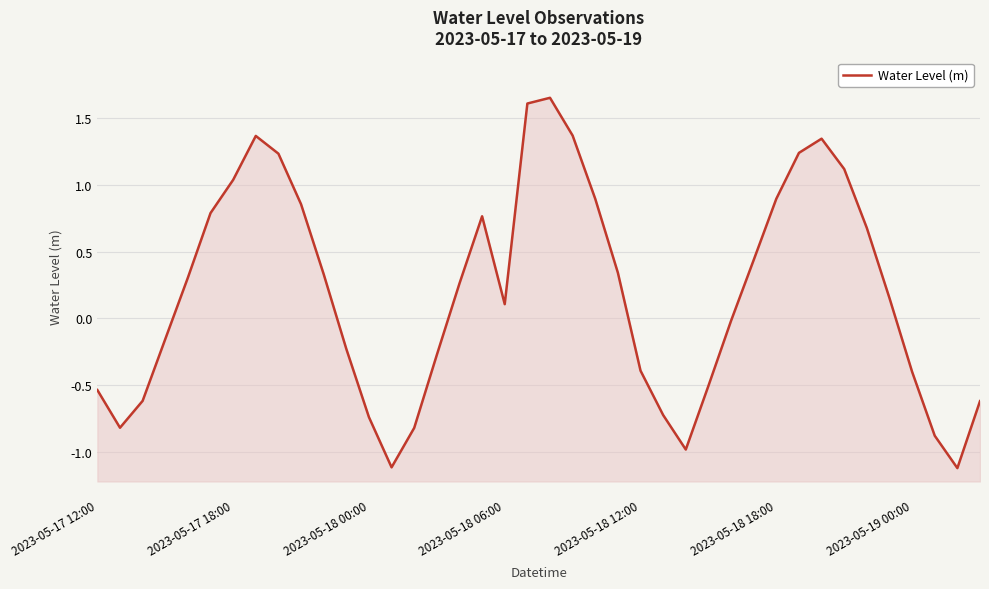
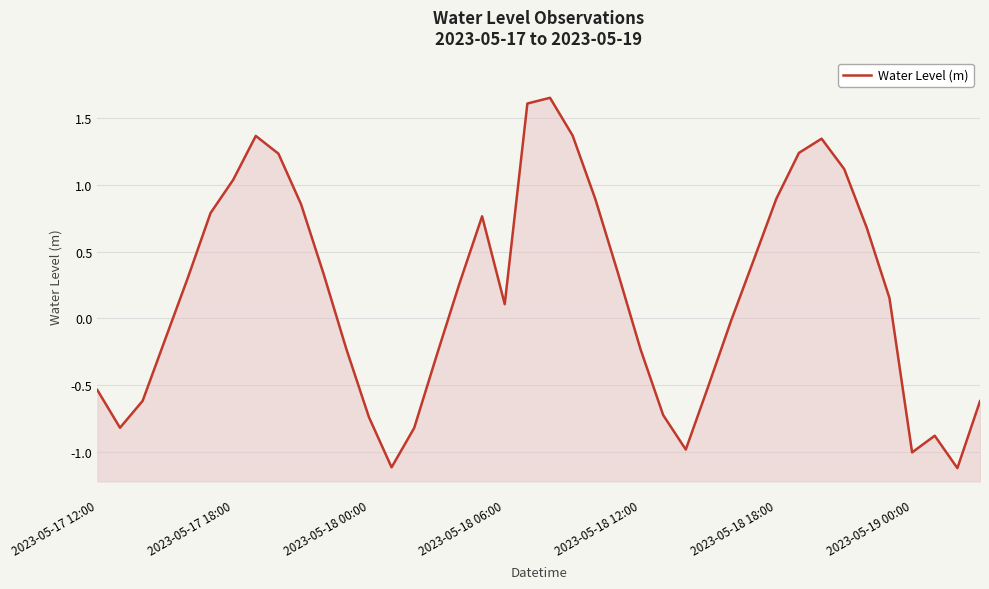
  {
    "2023-05-17 12:00": -0.54,
    "2023-05-17 18:00": 1.04,
    "2023-05-18 00:00": -0.74,
    "2023-05-18 06:00": 0.11,
-   "2023-05-18 12:00": -0.39,
+   "2023-05-18 12:00": -0.23,
    "2023-05-18 18:00": 0.90,
-   "2023-05-19 00:00": -0.40
+   "2023-05-19 00:00": -1.00
  }
